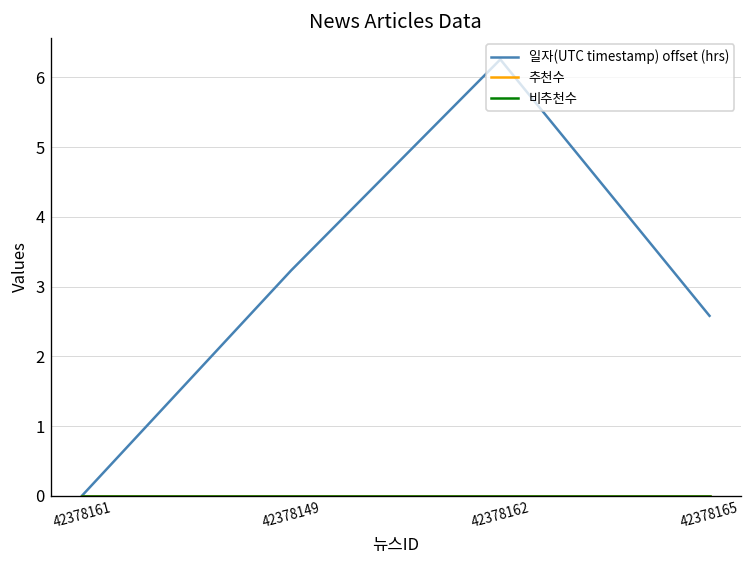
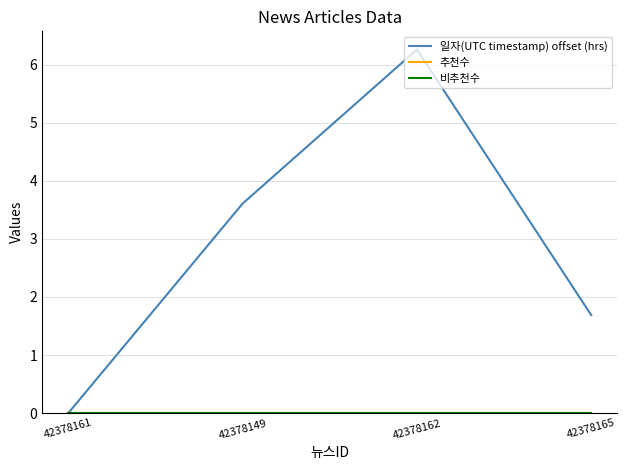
  {
    "일자(UTC timestamp) offset (hrs)": {
-     "42378149": 3.2,
-     "42378165": 2.6
+     "42378149": 3.6,
+     "42378165": 1.7
    },
    "비추천수": {
      "42378149": 0.0,
      "42378162": 0.0,
      "42378165": 0.0
    }
  }
